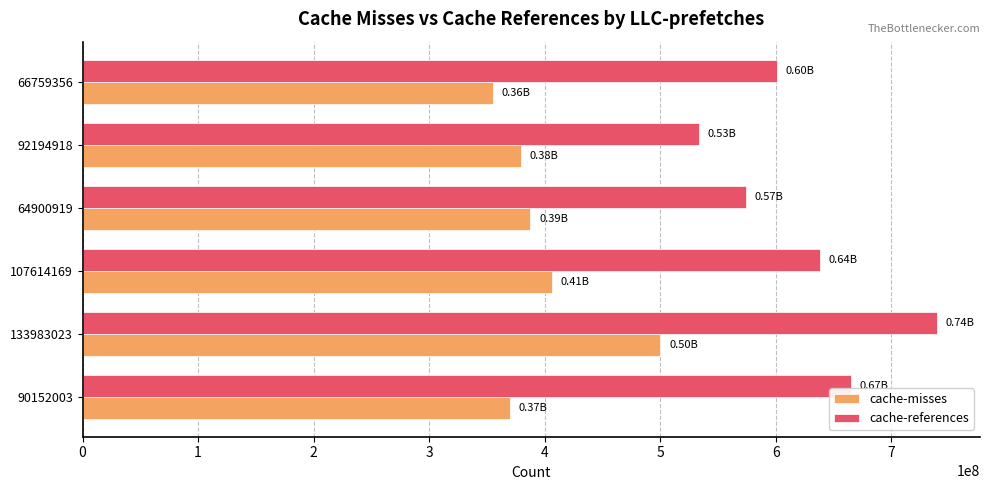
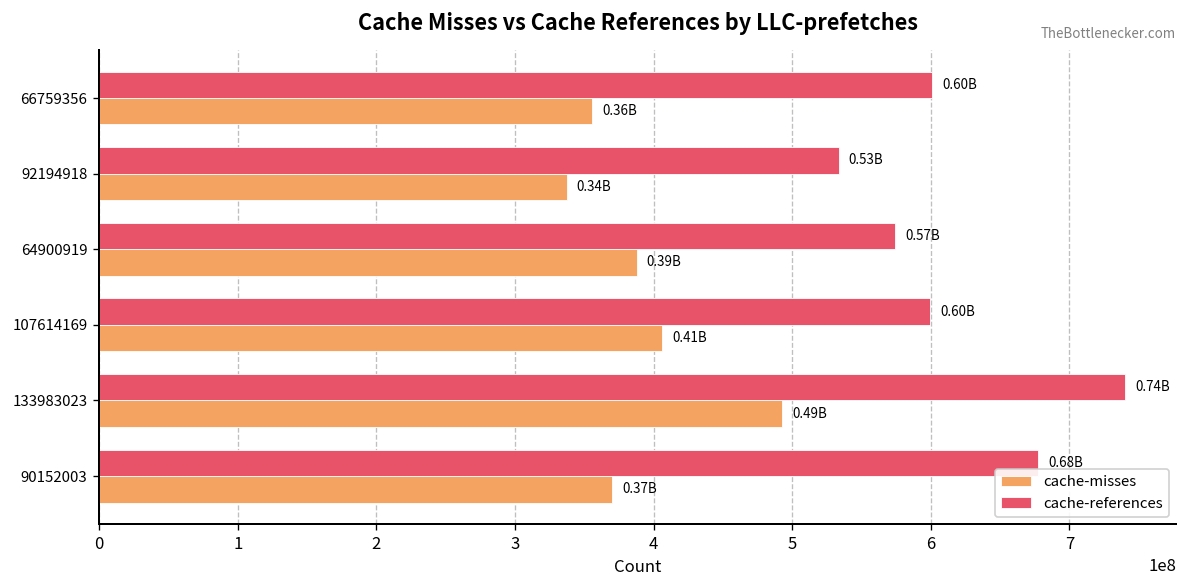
  {
    "cache-misses": {
      "66759356": "0.36B",
-     "92194918": "0.38B",
+     "92194918": "0.34B",
      "64900919": "0.39B",
      "107614169": "0.41B",
-     "133983023": "0.50B",
+     "133983023": "0.49B",
      "90152003": "0.37B"
    },
    "cache-references": {
      "66759356": "0.60B",
      "92194918": "0.53B",
      "64900919": "0.57B",
-     "107614169": "0.64B",
+     "107614169": "0.60B",
      "133983023": "0.74B",
-     "90152003": "665000000"
+     "90152003": "677000000"
    }
  }
